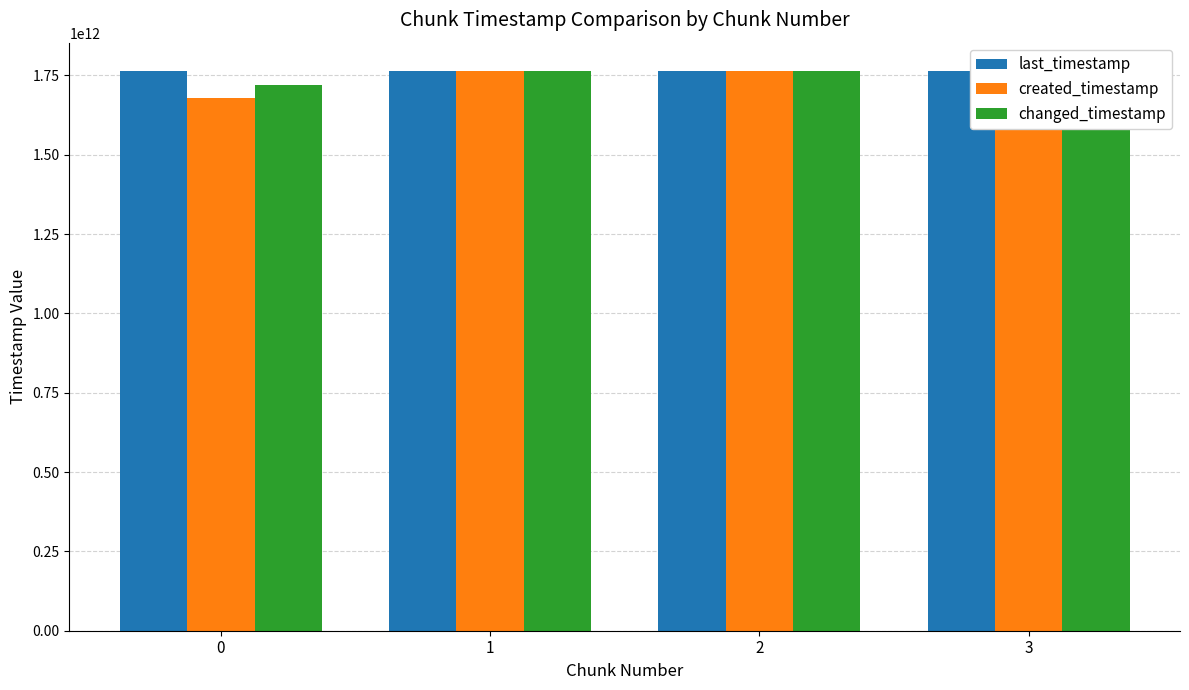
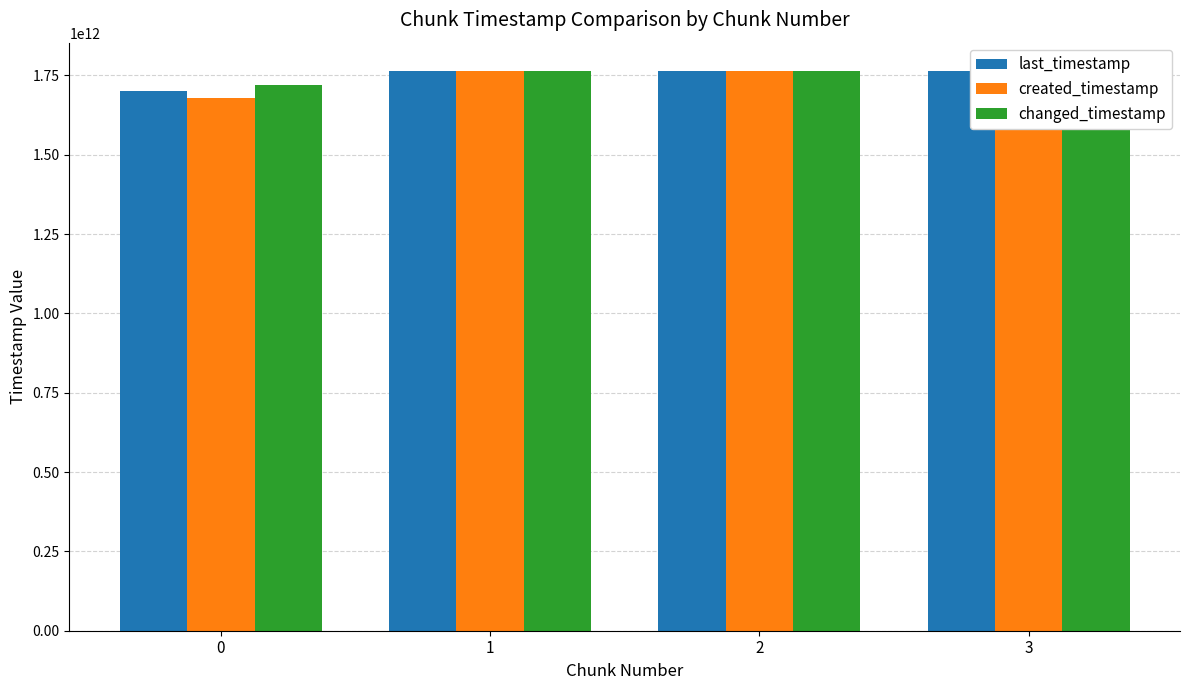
  {
    "last_timestamp": {
-     "0": 1760000000000,
+     "0": 1700000000000,
      "1": 1760000000000,
      "2": 1760000000000,
      "3": 1760000000000
    },
    "created_timestamp": {
      "0": 1680000000000,
      "1": 1760000000000,
      "2": 1760000000000
    },
    "changed_timestamp": {
      "0": 1720000000000,
      "1": 1760000000000,
      "2": 1760000000000
    }
  }
